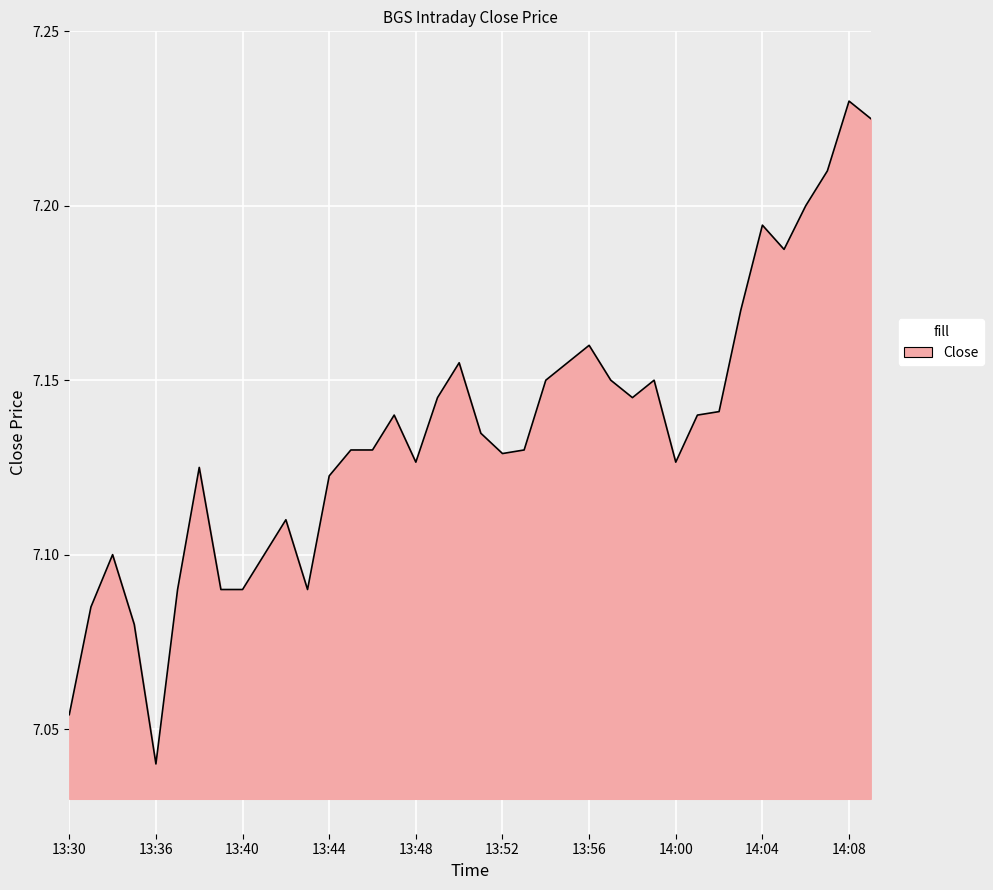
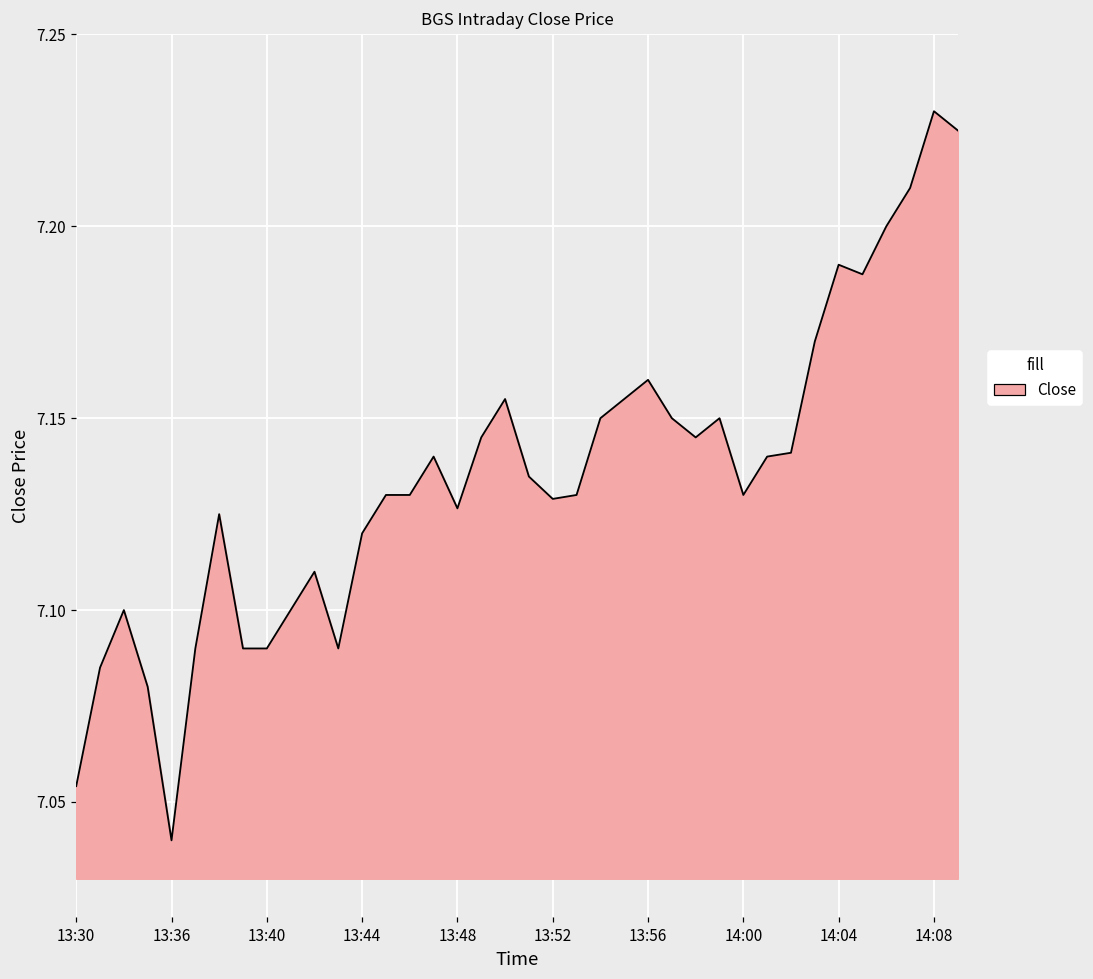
  {
    "13:30": 7.054,
    "13:36": 7.040,
    "13:40": 7.090,
-   "13:44": 7.123,
+   "13:44": 7.120,
    "13:48": 7.127,
    "13:52": 7.129,
    "13:56": 7.160,
-   "14:00": 7.127,
-   "14:04": 7.194,
+   "14:00": 7.130,
+   "14:04": 7.190,
    "14:08": 7.230
  }
